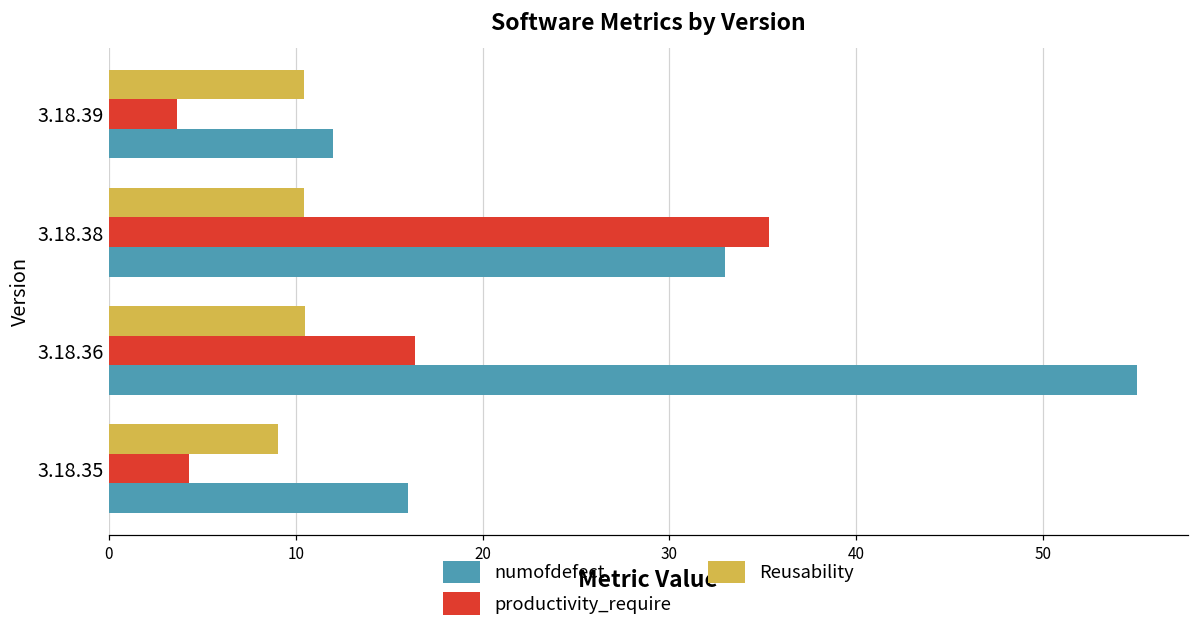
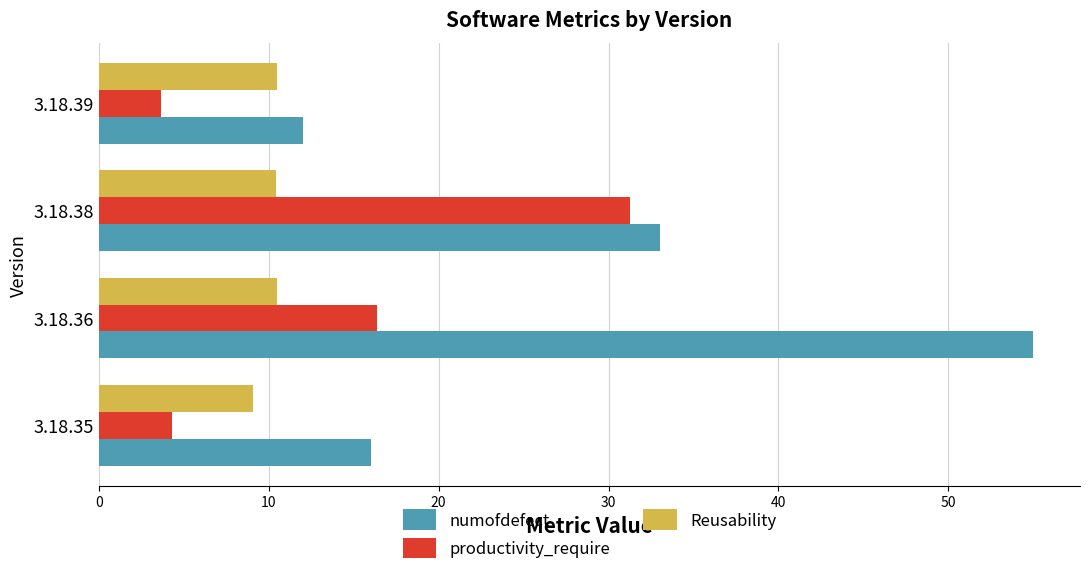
  {
    "numofdefect": {
      "3.18.39": 12.0,
      "3.18.38": 33.0,
      "3.18.36": 55.0,
      "3.18.35": 16.0
    },
    "productivity_require": {
      "3.18.39": 3.7,
-     "3.18.38": 35.3,
+     "3.18.38": 31.3,
      "3.18.36": 16.4,
      "3.18.35": 4.3
    },
    "Reusability": {
      "3.18.39": 10.5,
      "3.18.38": 10.5,
      "3.18.36": 10.5,
      "3.18.35": 9.1
    }
  }
